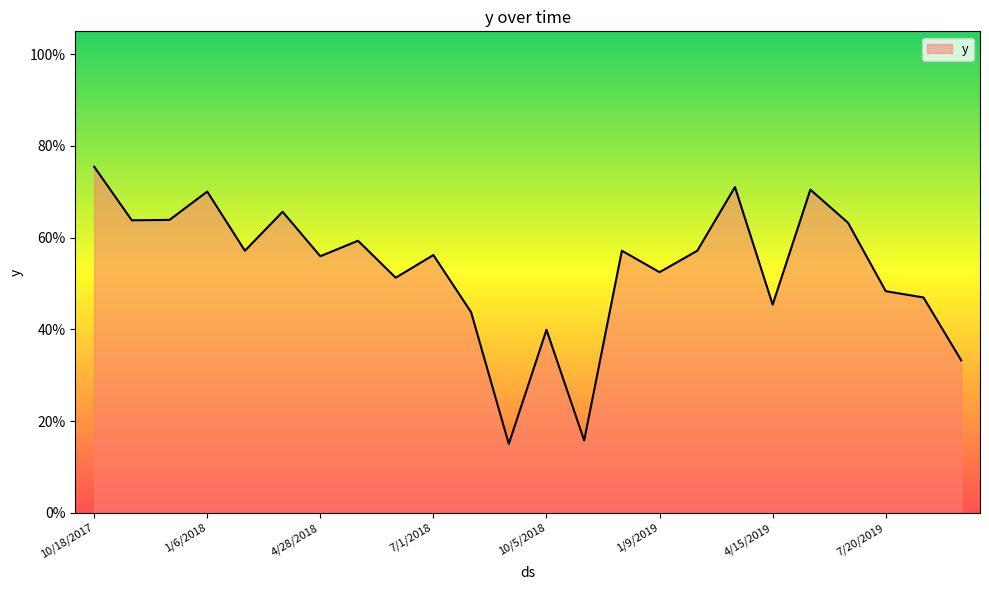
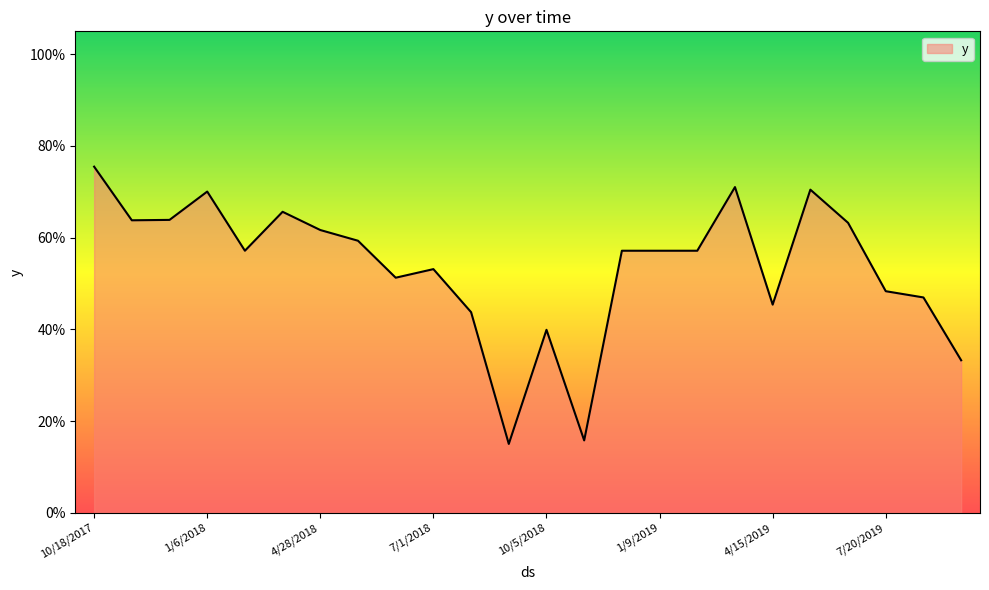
  {
    "10/18/2017": "75%",
    "1/6/2018": "70%",
-   "4/28/2018": "56%",
-   "7/1/2018": "56%",
+   "4/28/2018": "62%",
+   "7/1/2018": "53%",
    "10/5/2018": "40%",
-   "1/9/2019": "52%",
+   "1/9/2019": "57%",
    "4/15/2019": "45%",
    "7/20/2019": "48%"
  }
